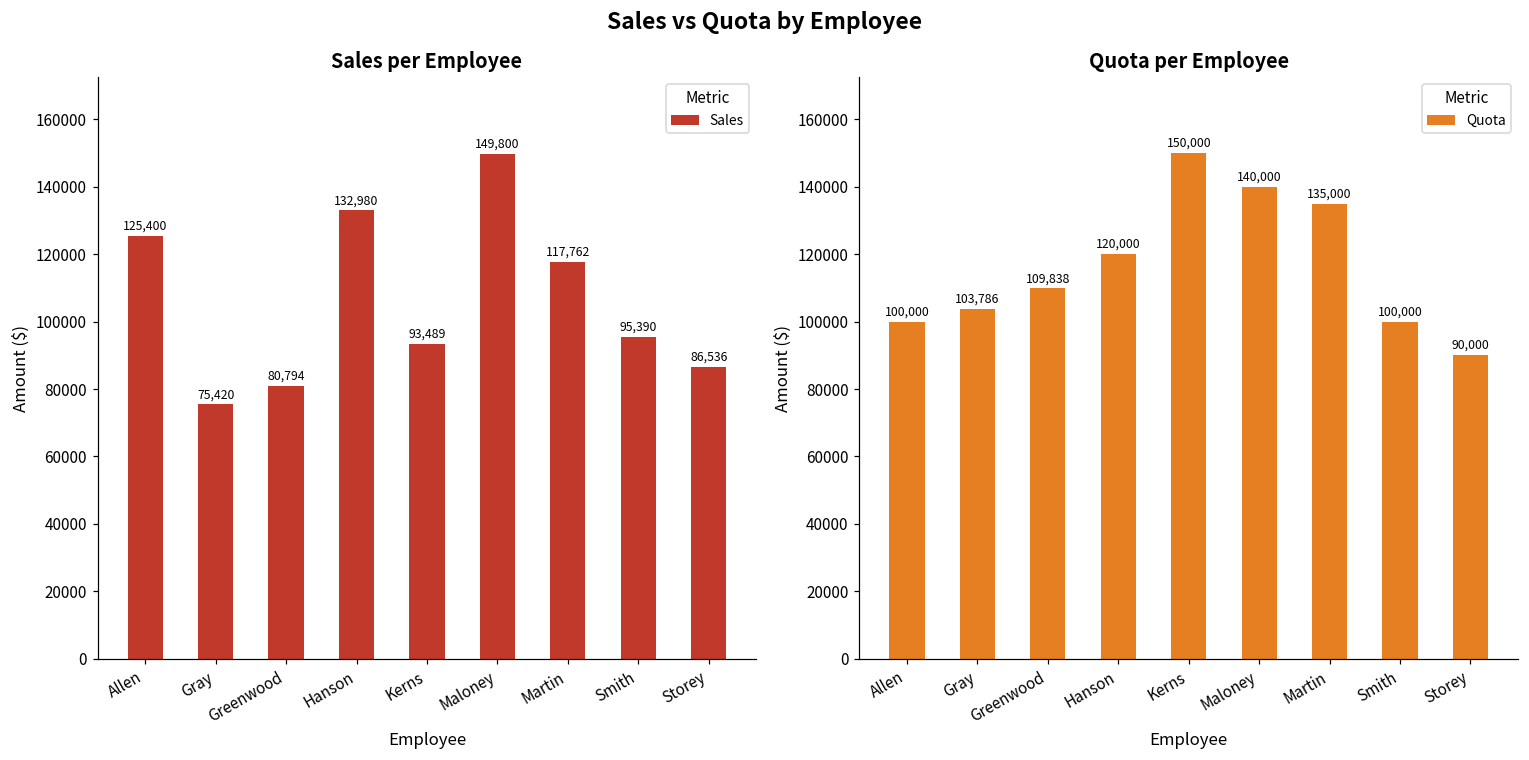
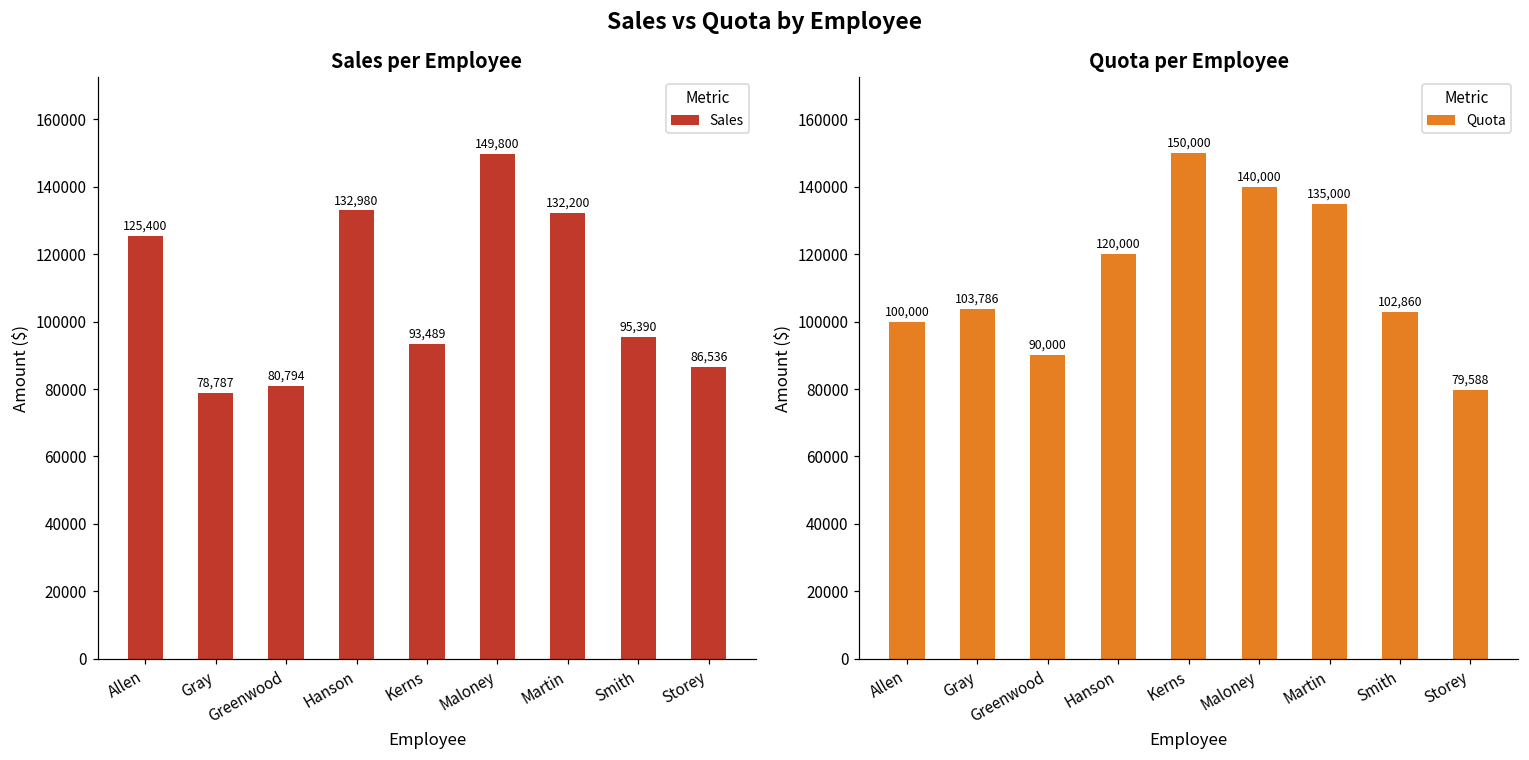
  {
    "Sales per Employee": {
      "Allen": "125,400",
-     "Gray": "75,420",
+     "Gray": "78,787",
      "Greenwood": "80,794",
      "Hanson": "132,980",
      "Kerns": "93,489",
      "Maloney": "149,800",
-     "Martin": "117,762",
+     "Martin": "132,200",
      "Smith": "95,390",
      "Storey": "86,536"
    },
    "Quota per Employee": {
      "Allen": "100,000",
      "Gray": "103,786",
-     "Greenwood": "109,838",
+     "Greenwood": "90,000",
      "Hanson": "120,000",
      "Kerns": "150,000",
      "Maloney": "140,000",
      "Martin": "135,000",
-     "Smith": "100,000",
-     "Storey": "90,000"
+     "Smith": "102,860",
+     "Storey": "79,588"
    }
  }
